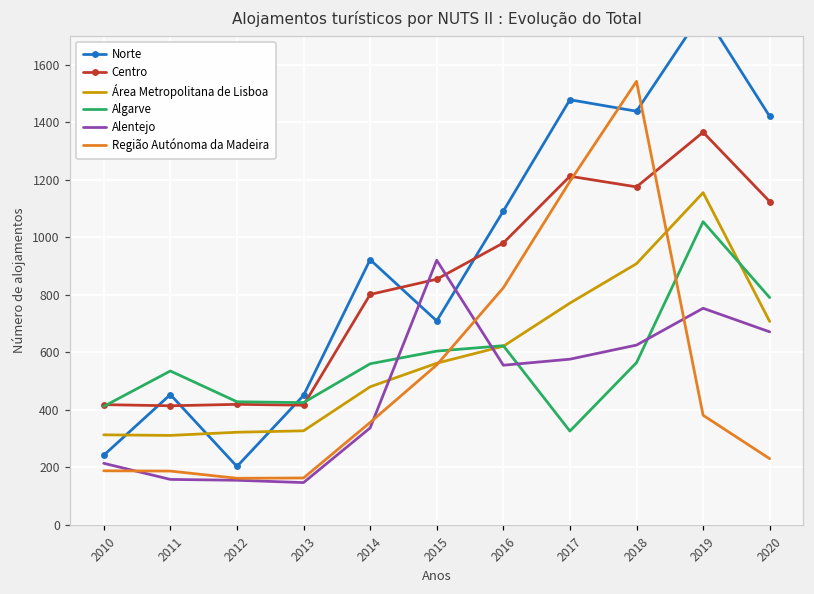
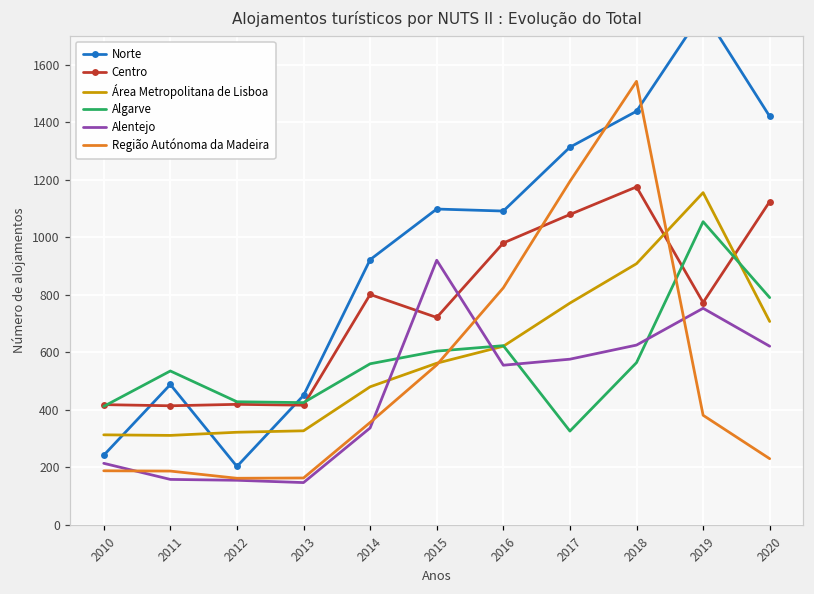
  {
    "Norte": {
      "2010": 240,
-     "2011": 450,
+     "2011": 490,
      "2012": 200,
      "2013": 450,
      "2014": 920,
-     "2015": 710,
+     "2015": 1100,
      "2016": 1090,
-     "2017": 1480,
+     "2017": 1310,
      "2018": 1440,
      "2020": 1420
    },
    "Centro": {
      "2011": 410,
      "2014": 800,
-     "2015": 850,
+     "2015": 720,
      "2016": 980,
-     "2017": 1210,
+     "2017": 1080,
      "2018": 1180,
-     "2019": 1370,
+     "2019": 770,
      "2020": 1120
    },
    "Algarve": {
      "2011": 540,
      "2014": 560,
      "2015": 600,
      "2017": 330,
      "2018": 560,
      "2019": 1050,
      "2020": 790
    },
    "Alentejo": {
      "2010": 210,
      "2011": 160,
      "2013": 150,
      "2014": 340,
      "2015": 920,
      "2016": 560,
      "2017": 580,
      "2018": 630,
      "2019": 750,
-     "2020": 670
+     "2020": 620
    }
  }
